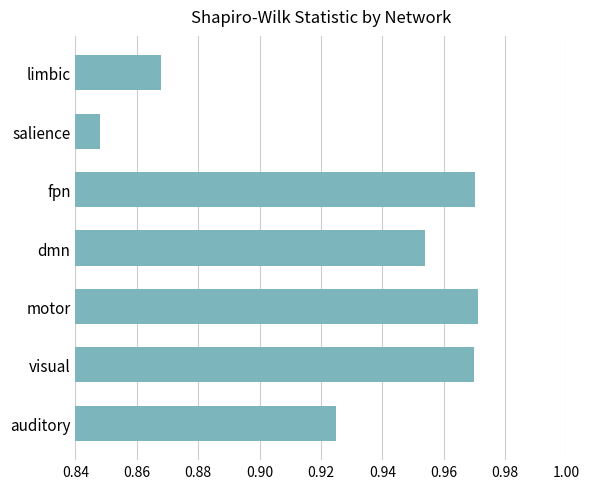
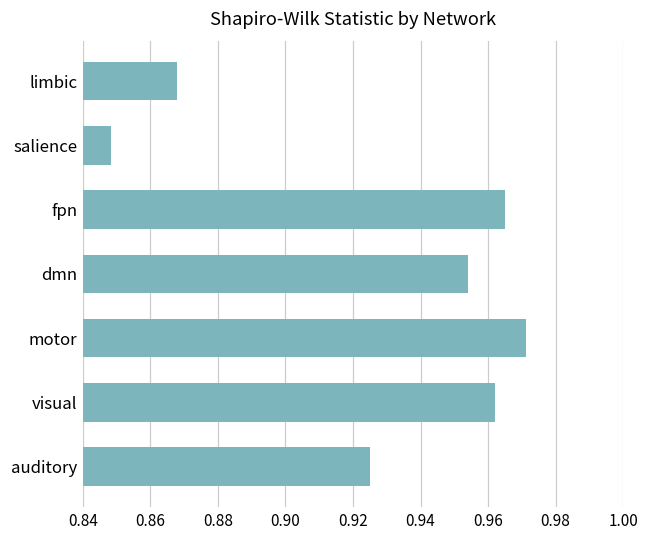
  {
    "limbic": 0.868,
    "salience": 0.848,
-   "fpn": 0.970,
+   "fpn": 0.965,
    "dmn": 0.954,
    "motor": 0.971,
-   "visual": 0.970,
+   "visual": 0.962,
    "auditory": 0.925
  }
